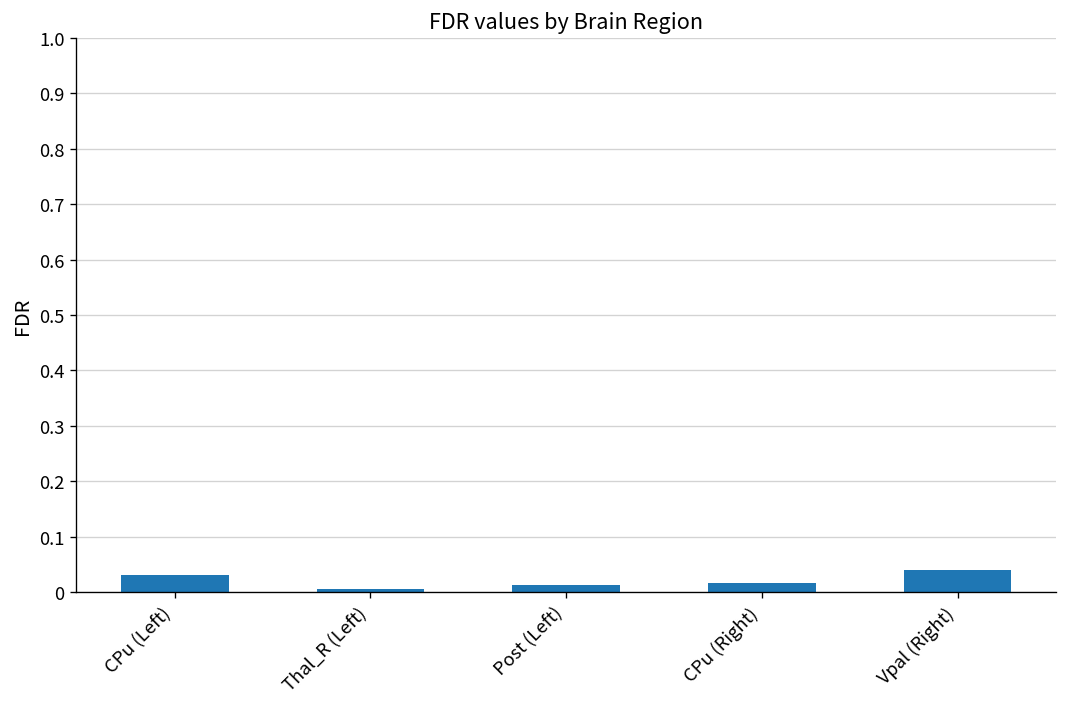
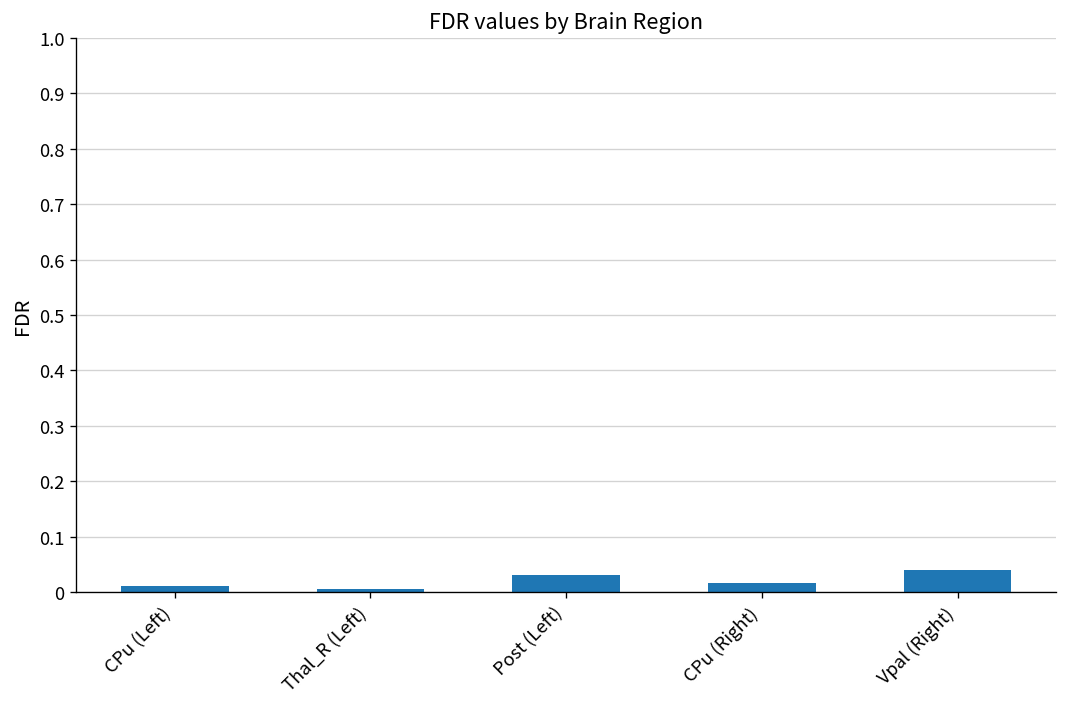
  {
-   "CPu (Left)": 0.03,
+   "CPu (Left)": 0.01,
    "Thal_R (Left)": 0.01,
-   "Post (Left)": 0.01,
+   "Post (Left)": 0.03,
    "CPu (Right)": 0.02,
    "Vpal (Right)": 0.04
  }
